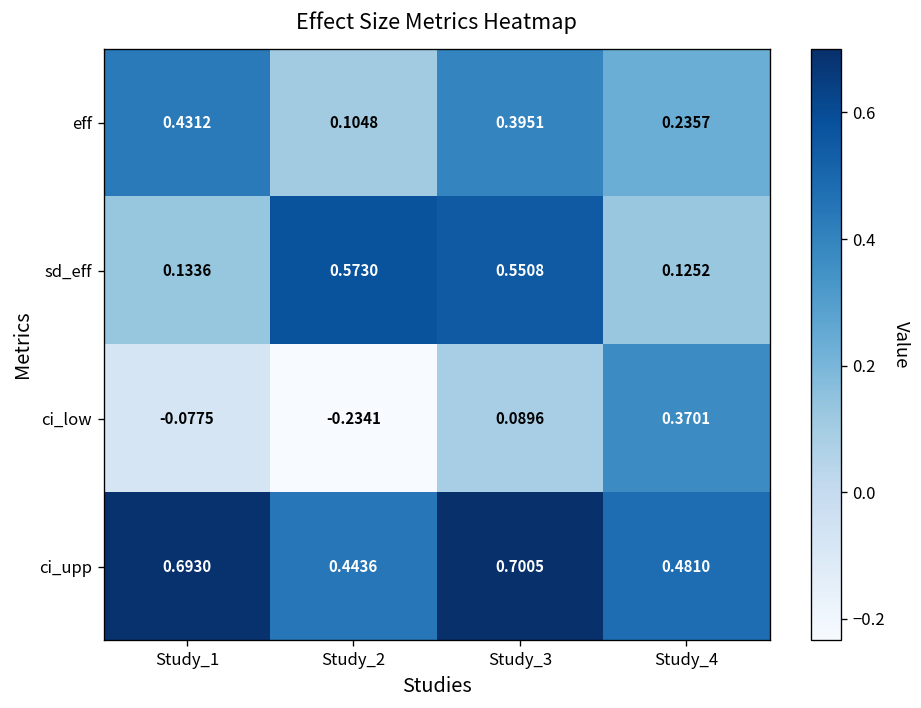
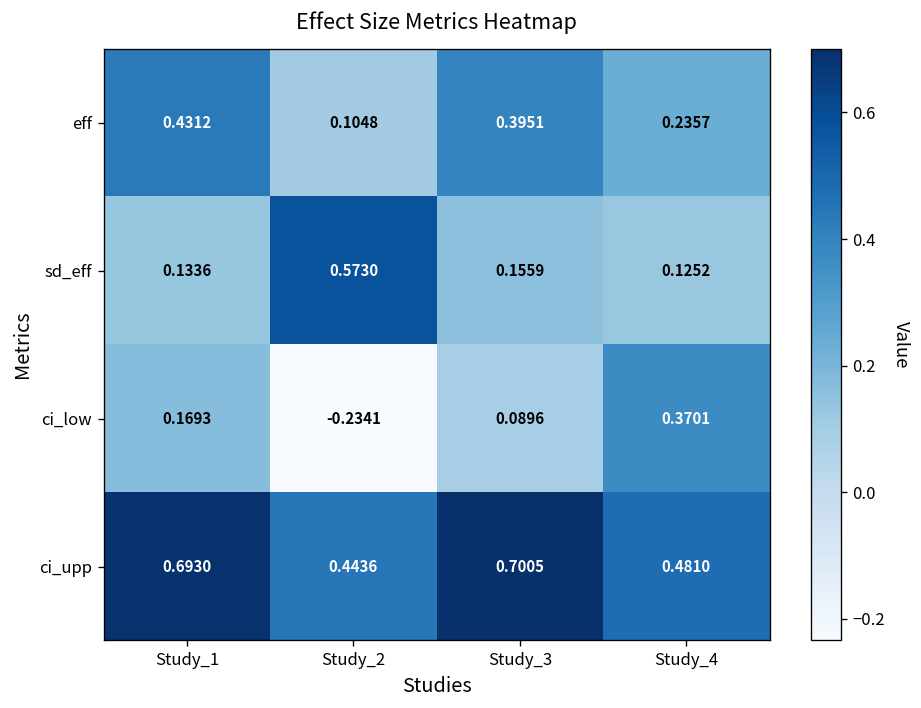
  {
    "eff": {
      "Study_1": 0.4312,
      "Study_2": 0.1048,
      "Study_3": 0.3951,
      "Study_4": 0.2357
    },
    "sd_eff": {
      "Study_1": 0.1336,
      "Study_2": 0.5730,
-     "Study_3": 0.5508,
+     "Study_3": 0.1559,
      "Study_4": 0.1252
    },
    "ci_low": {
-     "Study_1": -0.0775,
+     "Study_1": 0.1693,
      "Study_2": -0.2341,
      "Study_3": 0.0896,
      "Study_4": 0.3701
    },
    "ci_upp": {
      "Study_1": 0.6930,
      "Study_2": 0.4436,
      "Study_3": 0.7005,
      "Study_4": 0.4810
    }
  }
